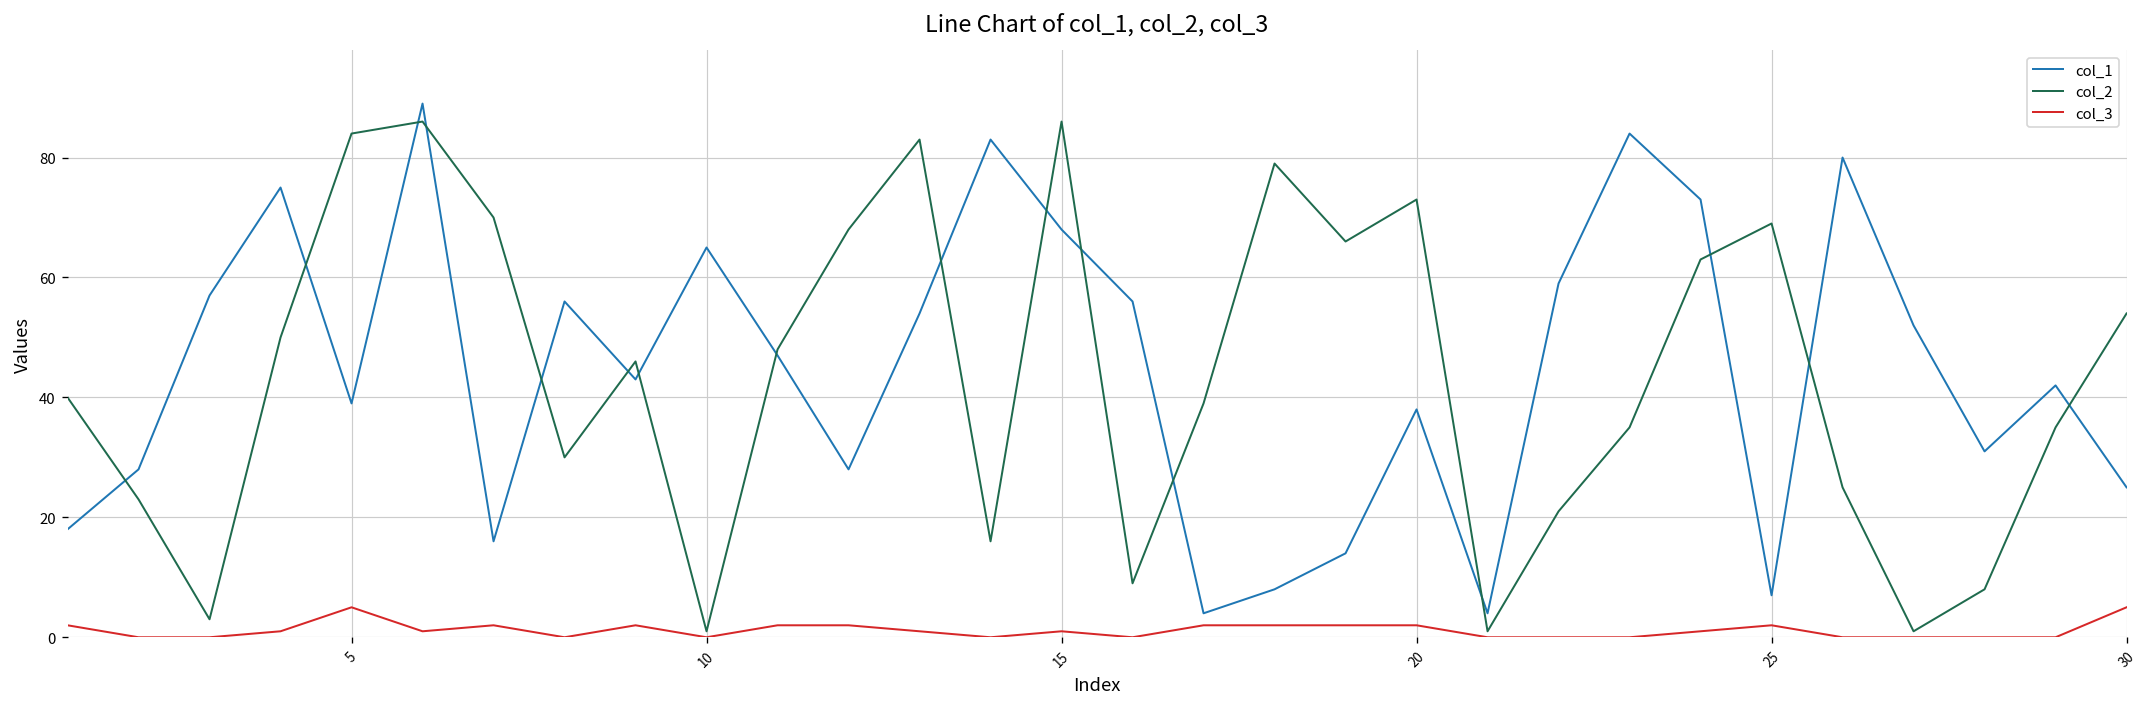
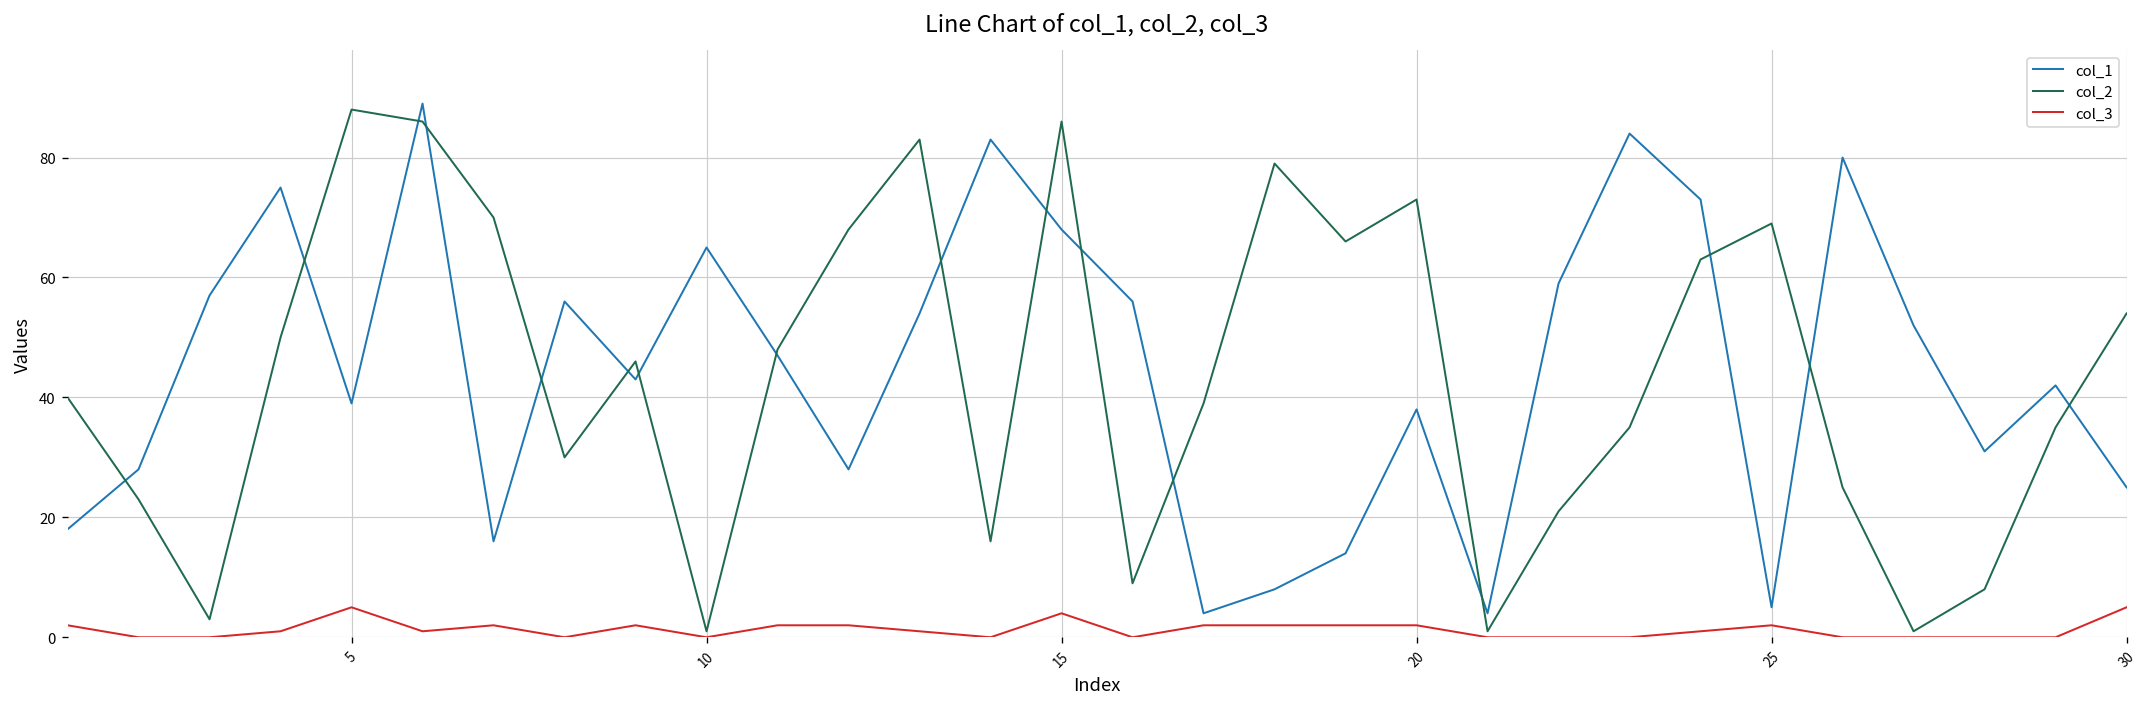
  {
    "col_1": {
      "5": 39,
      "10": 65,
      "15": 68,
      "20": 38,
-     "25": 7,
+     "25": 5,
      "30": 25
    },
    "col_2": {
-     "5": 84,
+     "5": 88,
      "10": 1,
      "15": 86,
      "20": 73,
      "25": 69,
      "30": 54
    },
    "col_3": {
      "5": 5,
      "10": 0,
-     "15": 1,
+     "15": 4,
      "20": 2,
      "25": 2,
      "30": 5
    }
  }
